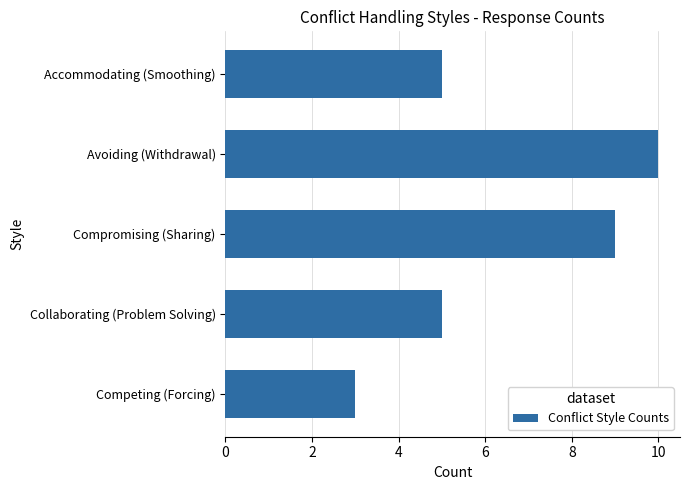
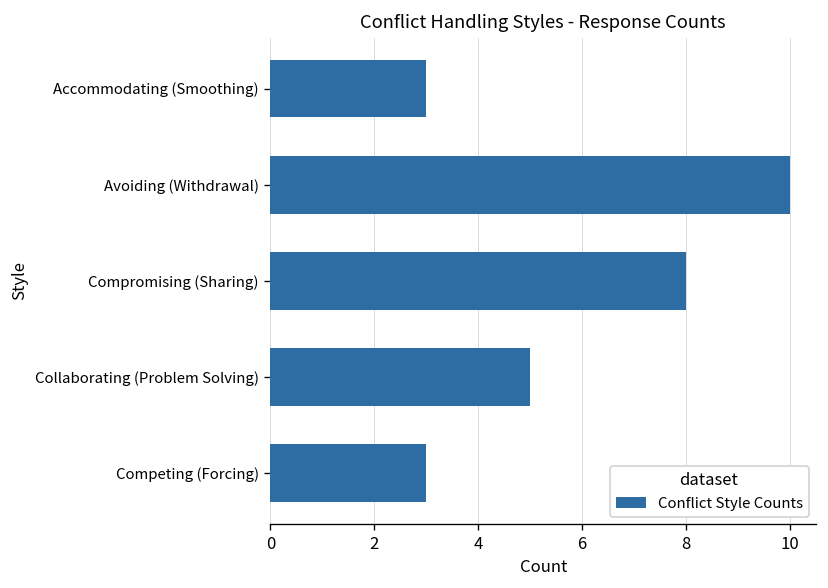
  {
-   "Accommodating (Smoothing)": 5,
+   "Accommodating (Smoothing)": 3,
    "Avoiding (Withdrawal)": 10,
-   "Compromising (Sharing)": 9,
+   "Compromising (Sharing)": 8,
    "Collaborating (Problem Solving)": 5,
    "Competing (Forcing)": 3
  }
